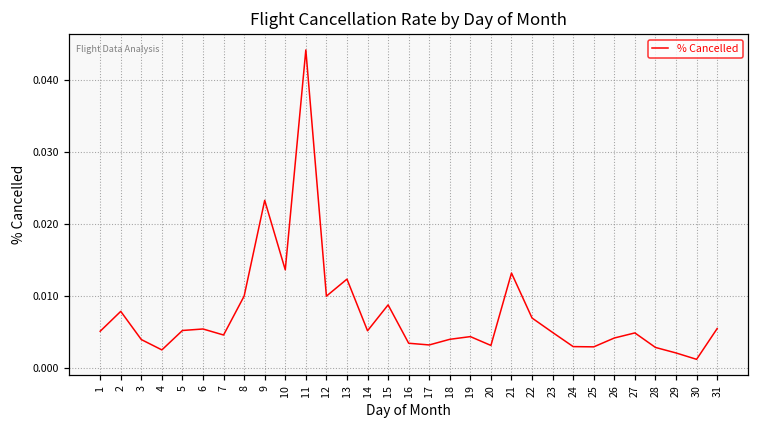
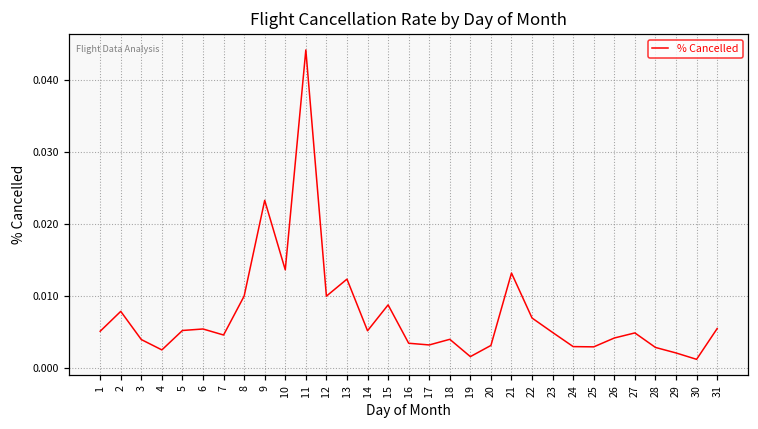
  {
    "1": 0.005,
    "2": 0.008,
    "3": 0.004,
    "4": 0.003,
    "5": 0.005,
    "6": 0.005,
    "7": 0.005,
    "8": 0.010,
    "9": 0.023,
    "10": 0.014,
    "11": 0.044,
    "12": 0.010,
    "13": 0.012,
    "14": 0.005,
    "15": 0.009,
    "16": 0.003,
    "17": 0.003,
    "18": 0.004,
-   "19": 0.004,
+   "19": 0.002,
    "20": 0.003,
    "21": 0.013,
    "22": 0.007,
    "23": 0.005,
    "24": 0.003,
    "25": 0.003,
    "26": 0.004,
    "27": 0.005,
    "28": 0.003,
    "29": 0.002,
    "30": 0.001,
    "31": 0.006
  }
